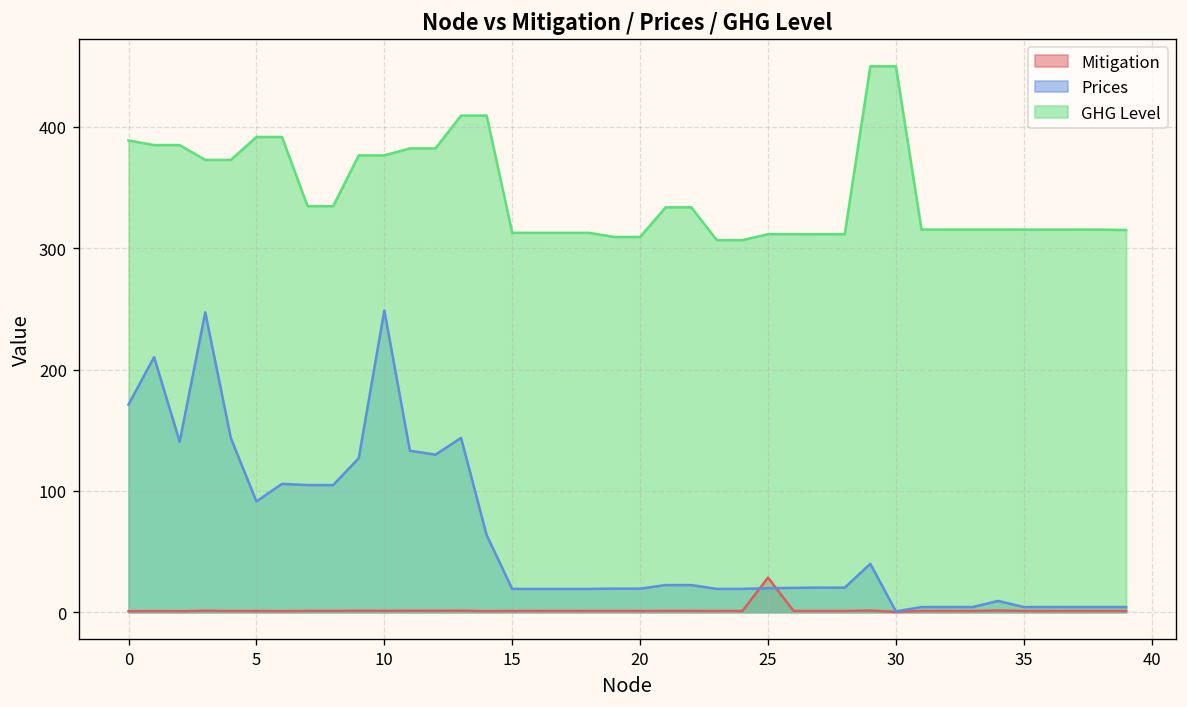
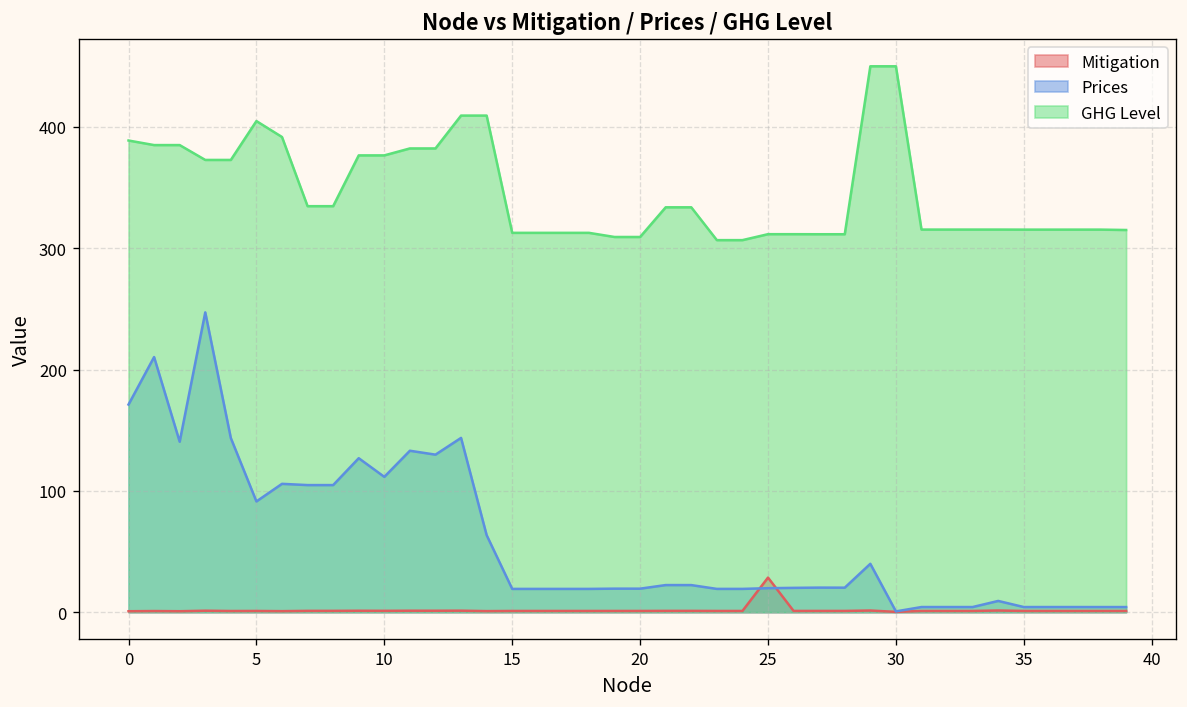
  {
    "Mitigation": {
      "0": 1,
      "5": 1,
      "10": 1,
      "15": 1,
      "20": 1,
      "25": 29,
      "35": 1
    },
    "Prices": {
      "0": 171,
      "5": 91,
-     "10": 249,
+     "10": 112,
      "15": 19,
      "20": 19,
      "25": 20,
      "35": 4
    },
    "GHG Level": {
      "0": 389,
-     "5": 392,
+     "5": 405,
      "10": 377,
      "15": 313,
      "20": 309,
      "25": 312,
      "30": 450,
      "35": 315
    }
  }
